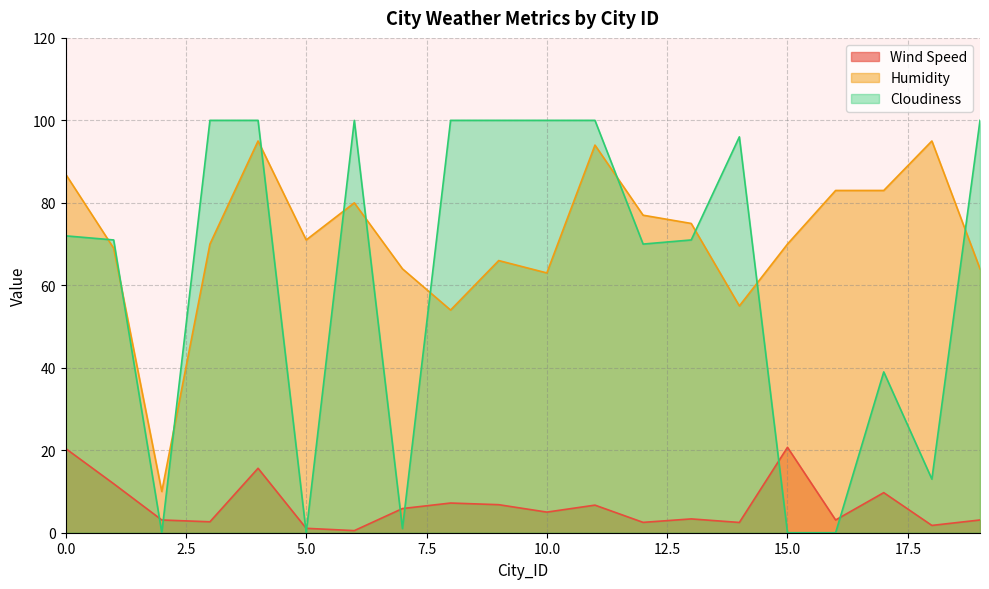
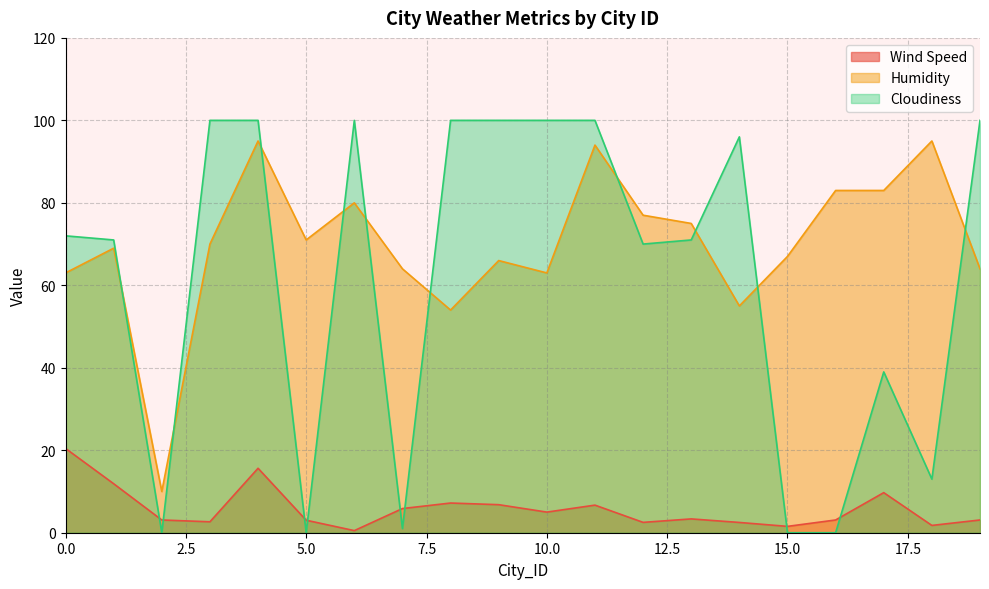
  {
    "Wind Speed": {
      "0.0": 20,
-     "5.0": 1,
+     "5.0": 3,
      "10.0": 5,
-     "15.0": 21
+     "15.0": 2
    },
    "Humidity": {
-     "0.0": 87,
+     "0.0": 63,
      "5.0": 71,
      "10.0": 63,
-     "15.0": 70
+     "15.0": 67
    },
    "Cloudiness": {
      "0.0": 72,
      "5.0": 0,
      "10.0": 100,
      "15.0": 0
    }
  }
